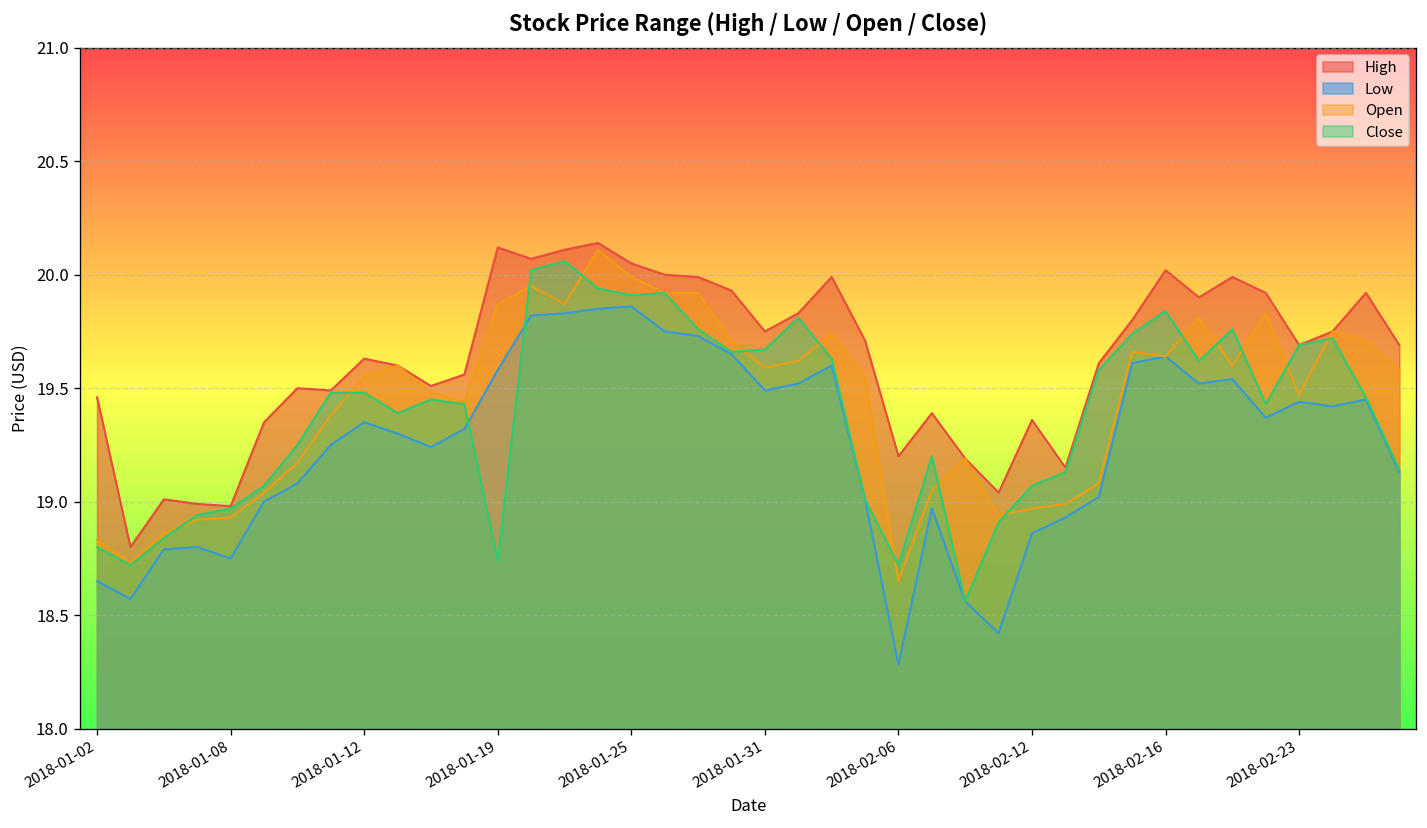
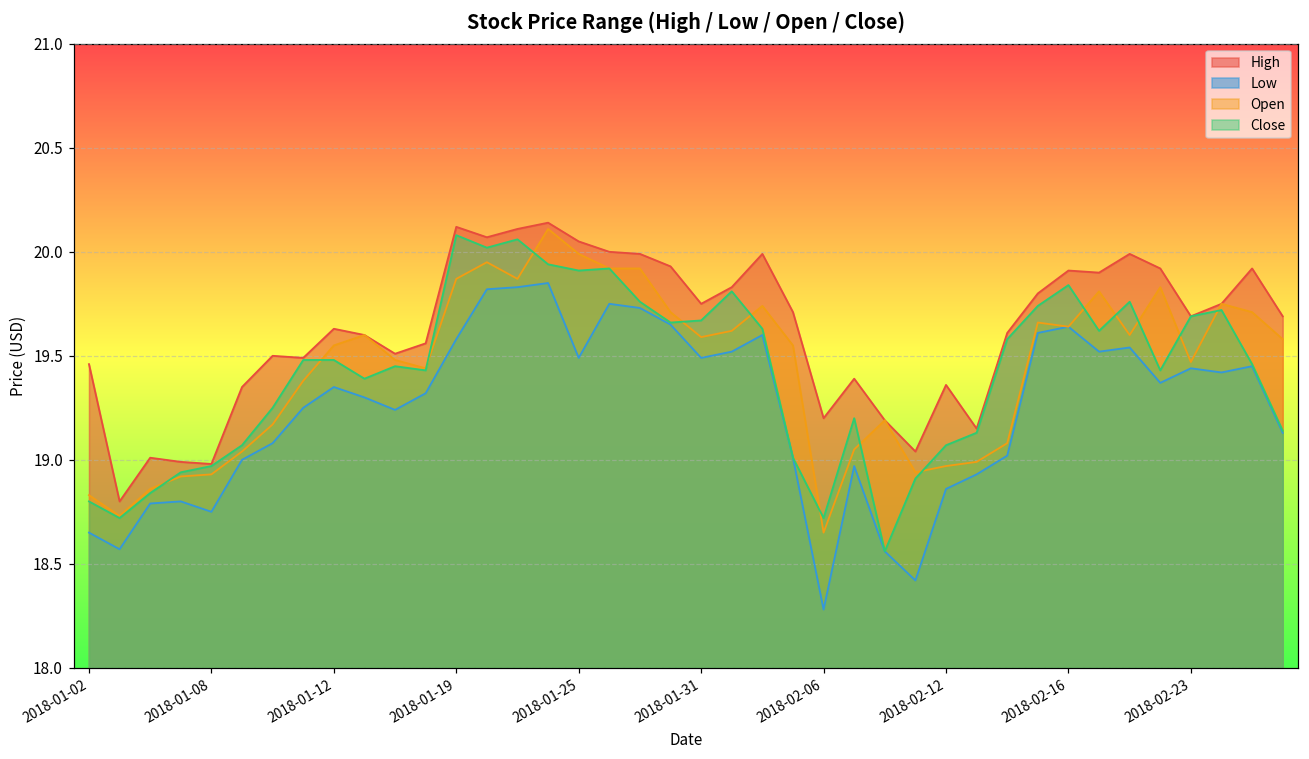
  {
    "High": {
      "2018-01-02": 19.46,
      "2018-01-12": 19.63,
      "2018-01-19": 20.12,
      "2018-01-25": 20.05,
      "2018-01-31": 19.75,
      "2018-02-06": 19.20,
      "2018-02-12": 19.36,
-     "2018-02-16": 20.02
+     "2018-02-16": 19.91
    },
    "Low": {
      "2018-01-02": 18.65,
      "2018-01-08": 18.75,
      "2018-01-12": 19.35,
      "2018-01-19": 19.58,
-     "2018-01-25": 19.86,
+     "2018-01-25": 19.49,
      "2018-01-31": 19.49,
      "2018-02-06": 18.28,
      "2018-02-12": 18.86,
      "2018-02-23": 19.44
    },
    "Open": {
      "2018-01-02": 18.83,
      "2018-01-08": 18.93,
      "2018-01-12": 19.55,
      "2018-01-19": 19.87,
      "2018-01-25": 19.99,
      "2018-01-31": 19.59,
      "2018-02-06": 18.65,
      "2018-02-12": 18.97,
      "2018-02-23": 19.47
    },
    "Close": {
      "2018-01-02": 18.80,
      "2018-01-12": 19.48,
-     "2018-01-19": 18.74,
+     "2018-01-19": 20.08,
      "2018-01-25": 19.91,
      "2018-01-31": 19.67,
      "2018-02-06": 18.72,
      "2018-02-12": 19.07,
      "2018-02-16": 19.84
    }
  }
